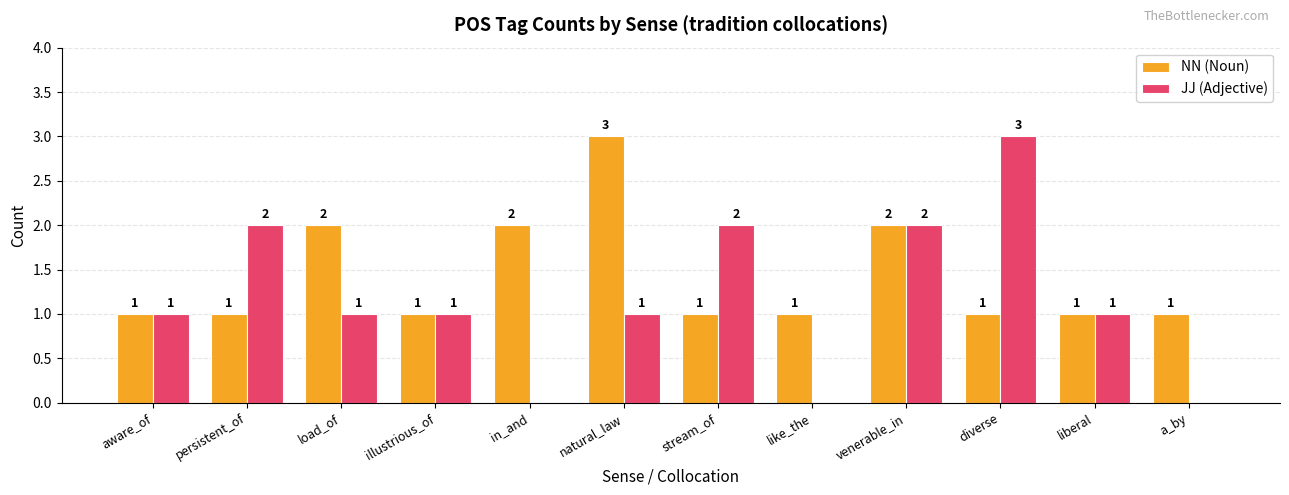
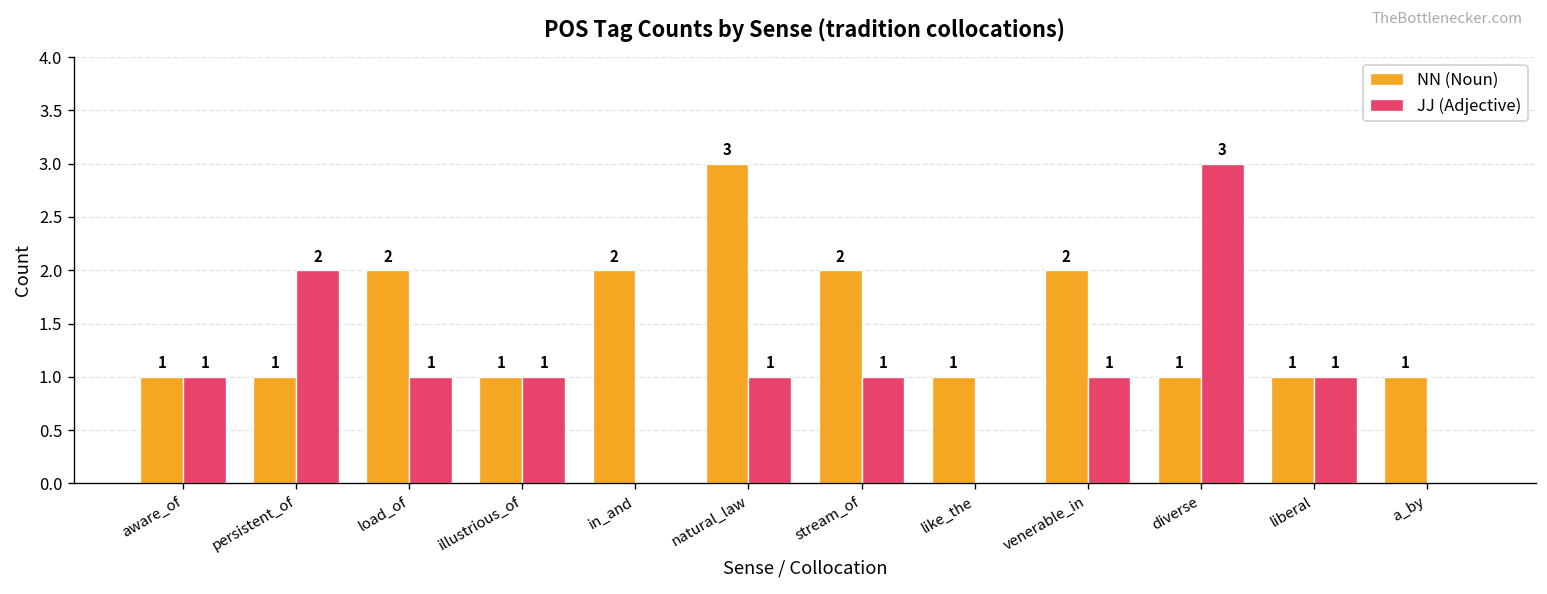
  {
    "NN (Noun)": {
      "aware_of": 1,
      "persistent_of": 1,
      "load_of": 2,
      "illustrious_of": 1,
      "in_and": 2,
      "natural_law": 3,
-     "stream_of": 1,
+     "stream_of": 2,
      "like_the": 1,
      "venerable_in": 2,
      "diverse": 1,
      "liberal": 1,
      "a_by": 1
    },
    "JJ (Adjective)": {
      "aware_of": 1,
      "persistent_of": 2,
      "load_of": 1,
      "illustrious_of": 1,
      "natural_law": 1,
-     "stream_of": 2,
-     "venerable_in": 2,
+     "stream_of": 1,
+     "venerable_in": 1,
      "diverse": 3,
      "liberal": 1
    }
  }
